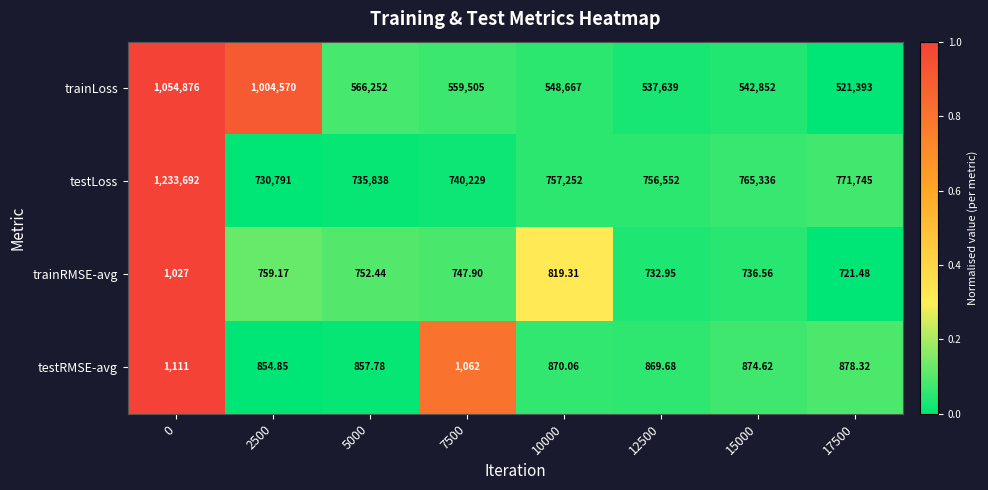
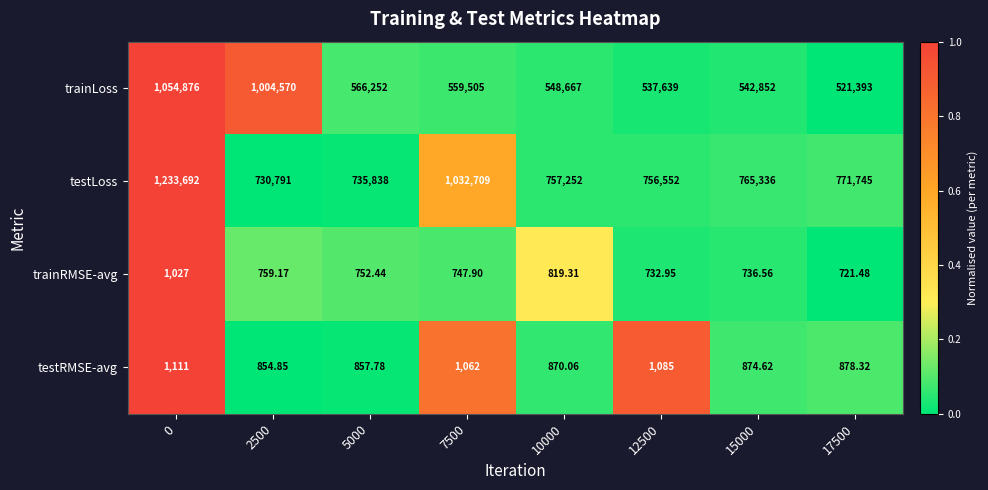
  {
    "trainLoss": {
      "0": "1,054,876",
      "2500": "1,004,570",
      "5000": "566,252",
      "7500": "559,505",
      "10000": "548,667",
      "12500": "537,639",
      "15000": "542,852",
      "17500": "521,393"
    },
    "testLoss": {
      "0": "1,233,692",
      "2500": "730,791",
      "5000": "735,838",
-     "7500": "740,229",
+     "7500": "1,032,709",
      "10000": "757,252",
      "12500": "756,552",
      "15000": "765,336",
      "17500": "771,745"
    },
    "trainRMSE-avg": {
      "0": "1,027",
      "2500": "759.17",
      "5000": "752.44",
      "7500": "747.90",
      "10000": "819.31",
      "12500": "732.95",
      "15000": "736.56",
      "17500": "721.48"
    },
    "testRMSE-avg": {
      "0": "1,111",
      "2500": "854.85",
      "5000": "857.78",
      "7500": "1,062",
      "10000": "870.06",
-     "12500": "869.68",
+     "12500": "1,085",
      "15000": "874.62",
      "17500": "878.32"
    }
  }
